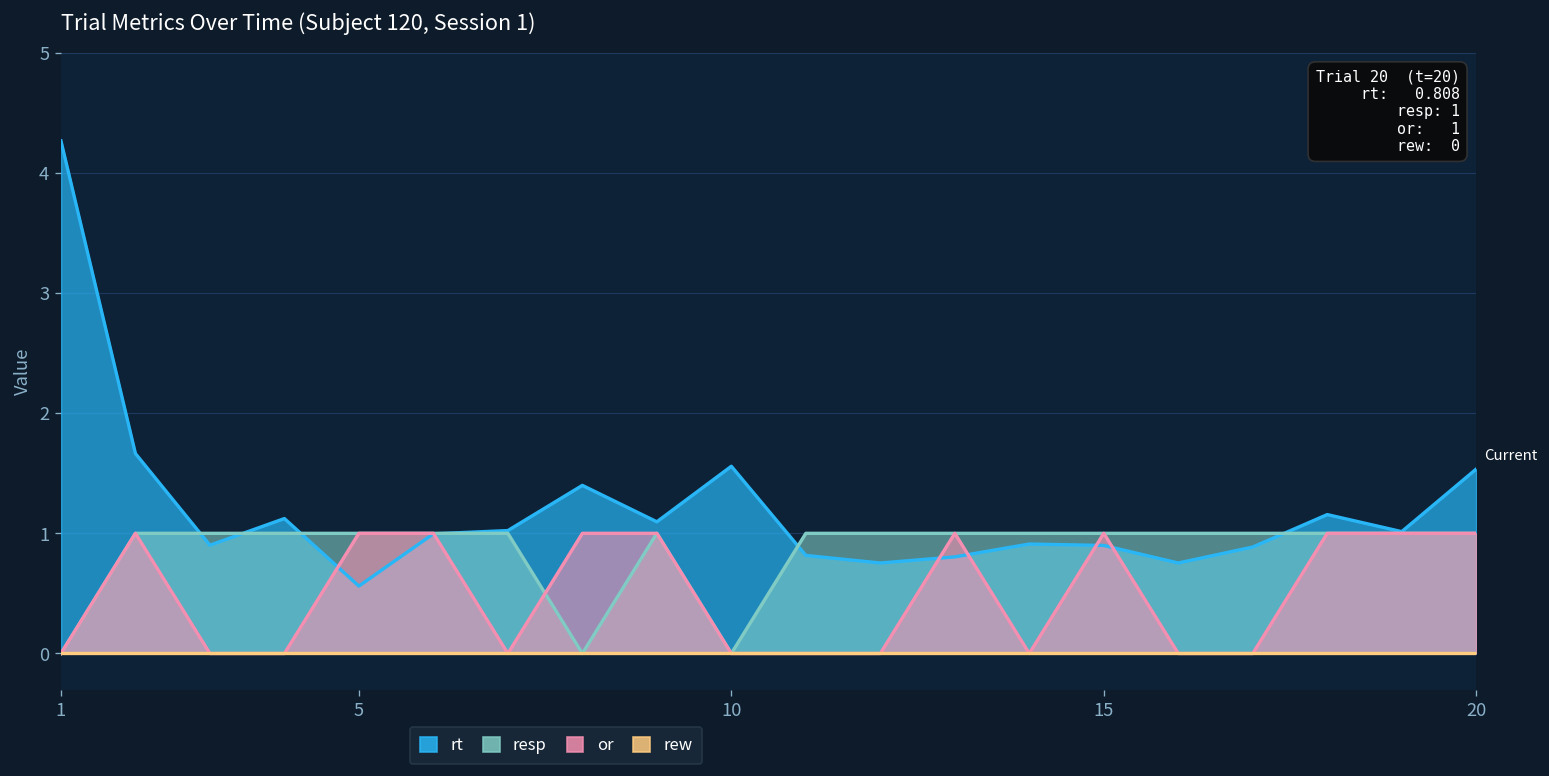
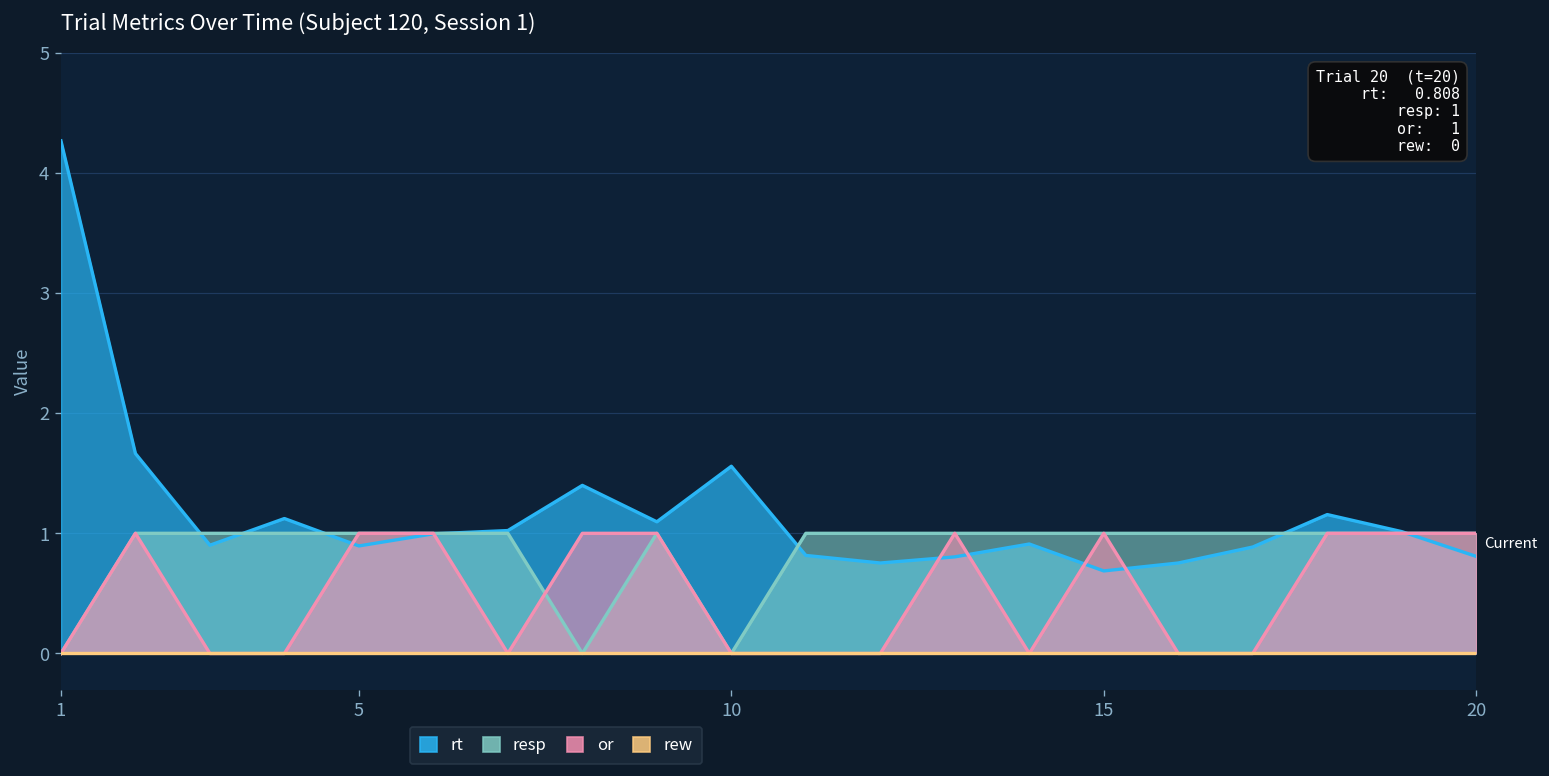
  {
    "rt": {
      "1": 4.27,
-     "5": 0.56,
+     "5": 0.90,
      "10": 1.56,
-     "15": 0.90,
-     "20": 1.54
+     "15": 0.69,
+     "20": 0.81
    },
    "rew": {
      "5": 0.00,
      "15": 0.00,
      "20": 0.00
    }
  }
